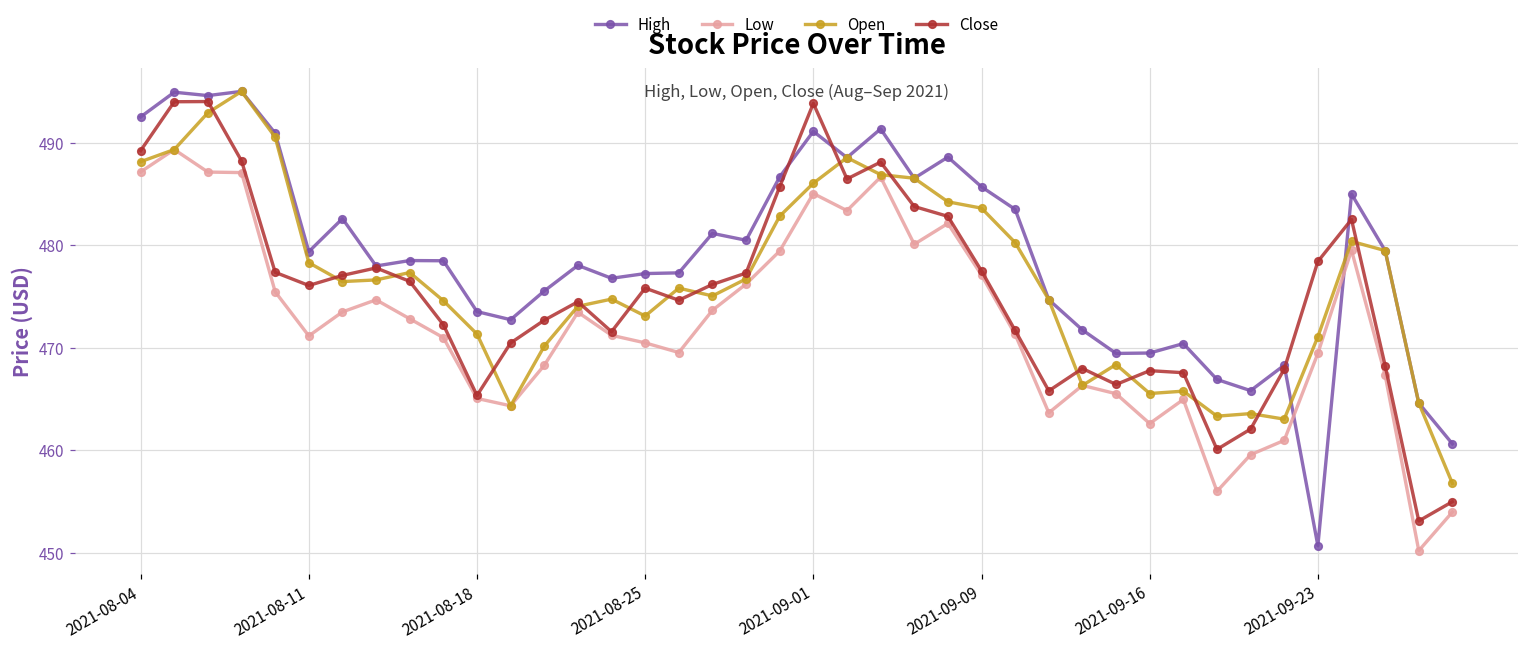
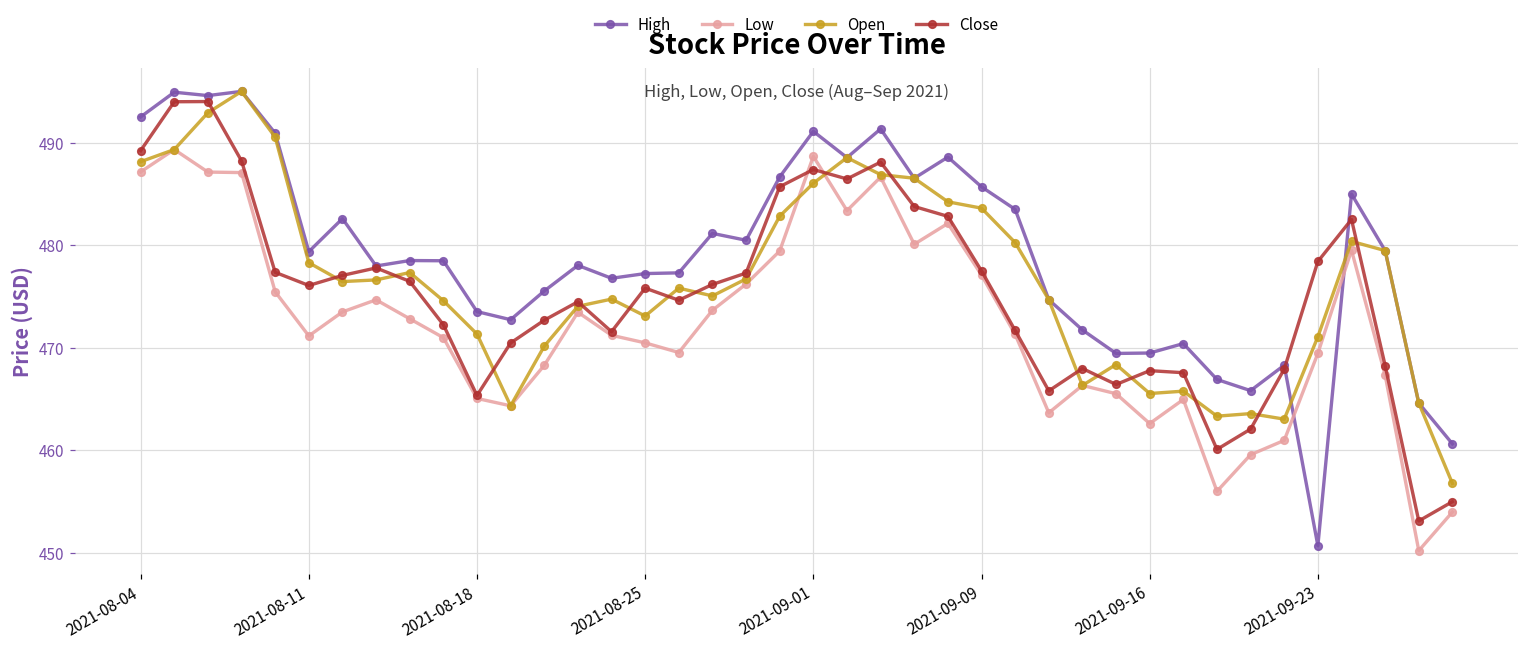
  {
    "High": {
      "2021-08-04": 493,
      "2021-08-11": 479,
      "2021-08-18": 474,
      "2021-08-25": 477,
      "2021-09-01": 491,
      "2021-09-09": 486,
      "2021-09-16": 469,
      "2021-09-23": 451
    },
    "Low": {
      "2021-08-04": 487,
      "2021-08-11": 471,
      "2021-08-18": 465,
      "2021-08-25": 470,
-     "2021-09-01": 485,
+     "2021-09-01": 489,
      "2021-09-09": 477,
      "2021-09-16": 463,
      "2021-09-23": 469
    },
    "Open": {
      "2021-08-04": 488,
      "2021-08-11": 478,
      "2021-08-18": 471,
      "2021-08-25": 473,
      "2021-09-01": 486,
      "2021-09-09": 484,
      "2021-09-16": 466,
      "2021-09-23": 471
    },
    "Close": {
      "2021-08-04": 489,
      "2021-08-11": 476,
      "2021-08-18": 465,
      "2021-08-25": 476,
-     "2021-09-01": 494,
+     "2021-09-01": 487,
      "2021-09-09": 477,
      "2021-09-16": 468,
      "2021-09-23": 478
    }
  }
